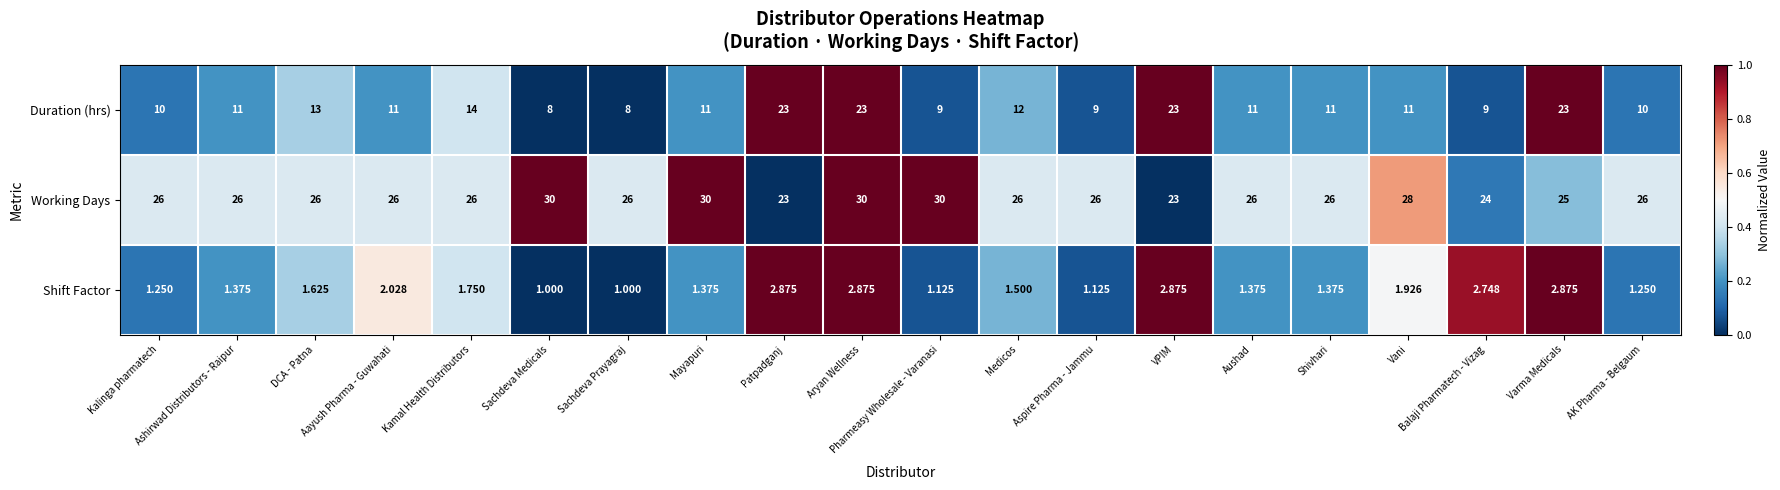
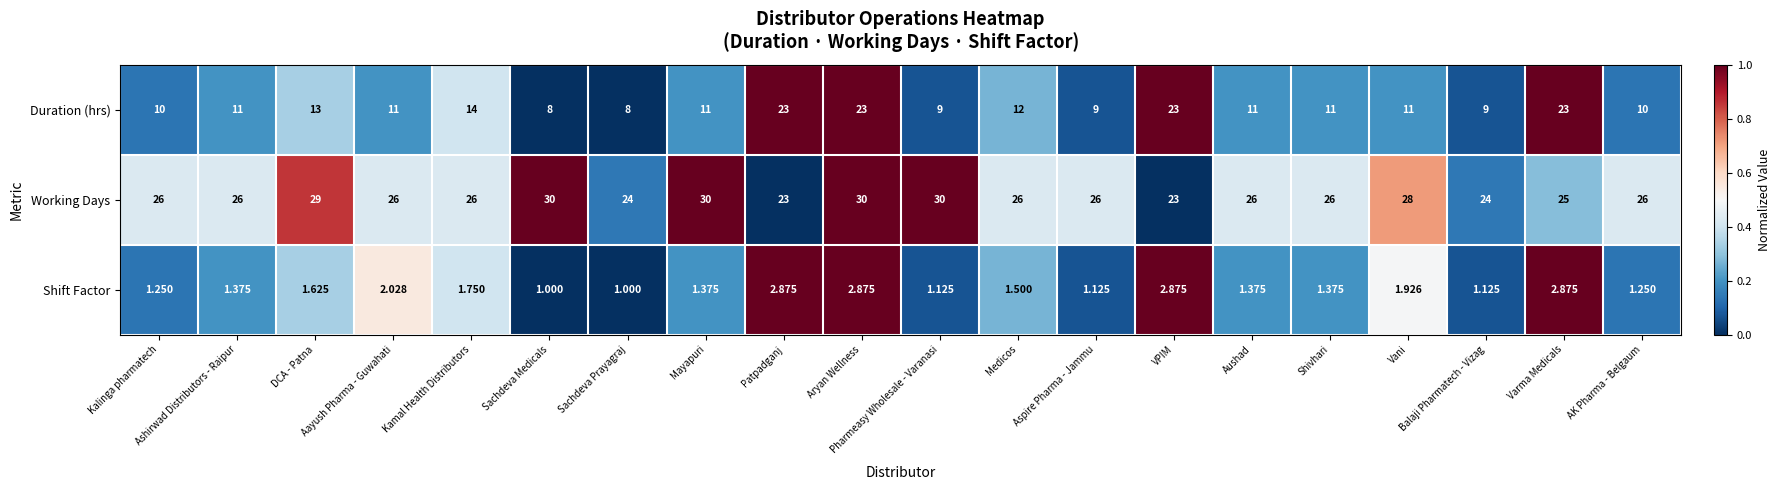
  {
    "Duration (hrs)": {
      "Kalinga pharmatech": 10,
      "Ashirwad Distributors - Raipur": 11,
      "DCA - Patna": 13,
      "Aayush Pharma - Guwahati": 11,
      "Kamal Health Distributors": 14,
      "Sachdeva Medicals": 8,
      "Sachdeva Prayagraj": 8,
      "Mayapuri": 11,
      "Patpadganj": 23,
      "Aryan Wellness": 23,
      "Pharmeasy Wholesale - Varanasi": 9,
      "Medicos": 12,
      "Aspire Pharma - Jammu": 9,
      "VPIM": 23,
      "Aushad": 11,
      "Shivhari": 11,
      "Vani": 11,
      "Balaji Pharmatech - Vizag": 9,
      "Varma Medicals": 23,
      "AK Pharma - Belgaum": 10
    },
    "Working Days": {
      "Kalinga pharmatech": 26,
      "Ashirwad Distributors - Raipur": 26,
-     "DCA - Patna": 26,
+     "DCA - Patna": 29,
      "Aayush Pharma - Guwahati": 26,
      "Kamal Health Distributors": 26,
      "Sachdeva Medicals": 30,
-     "Sachdeva Prayagraj": 26,
+     "Sachdeva Prayagraj": 24,
      "Mayapuri": 30,
      "Patpadganj": 23,
      "Aryan Wellness": 30,
      "Pharmeasy Wholesale - Varanasi": 30,
      "Medicos": 26,
      "Aspire Pharma - Jammu": 26,
      "VPIM": 23,
      "Aushad": 26,
      "Shivhari": 26,
      "Vani": 28,
      "Balaji Pharmatech - Vizag": 24,
      "Varma Medicals": 25,
      "AK Pharma - Belgaum": 26
    },
    "Shift Factor": {
      "Kalinga pharmatech": 1.250,
      "Ashirwad Distributors - Raipur": 1.375,
      "DCA - Patna": 1.625,
      "Aayush Pharma - Guwahati": 2.028,
      "Kamal Health Distributors": 1.750,
      "Sachdeva Medicals": 1.000,
      "Sachdeva Prayagraj": 1.000,
      "Mayapuri": 1.375,
      "Patpadganj": 2.875,
      "Aryan Wellness": 2.875,
      "Pharmeasy Wholesale - Varanasi": 1.125,
      "Medicos": 1.500,
      "Aspire Pharma - Jammu": 1.125,
      "VPIM": 2.875,
      "Aushad": 1.375,
      "Shivhari": 1.375,
      "Vani": 1.926,
-     "Balaji Pharmatech - Vizag": 2.748,
+     "Balaji Pharmatech - Vizag": 1.125,
      "Varma Medicals": 2.875,
      "AK Pharma - Belgaum": 1.250
    }
  }
